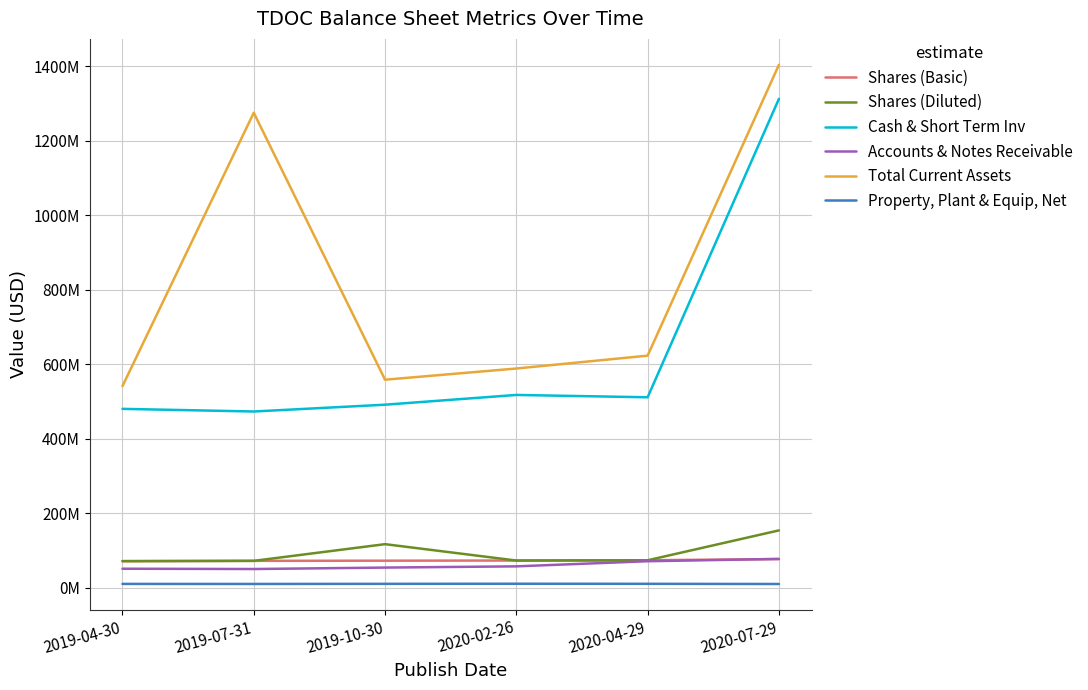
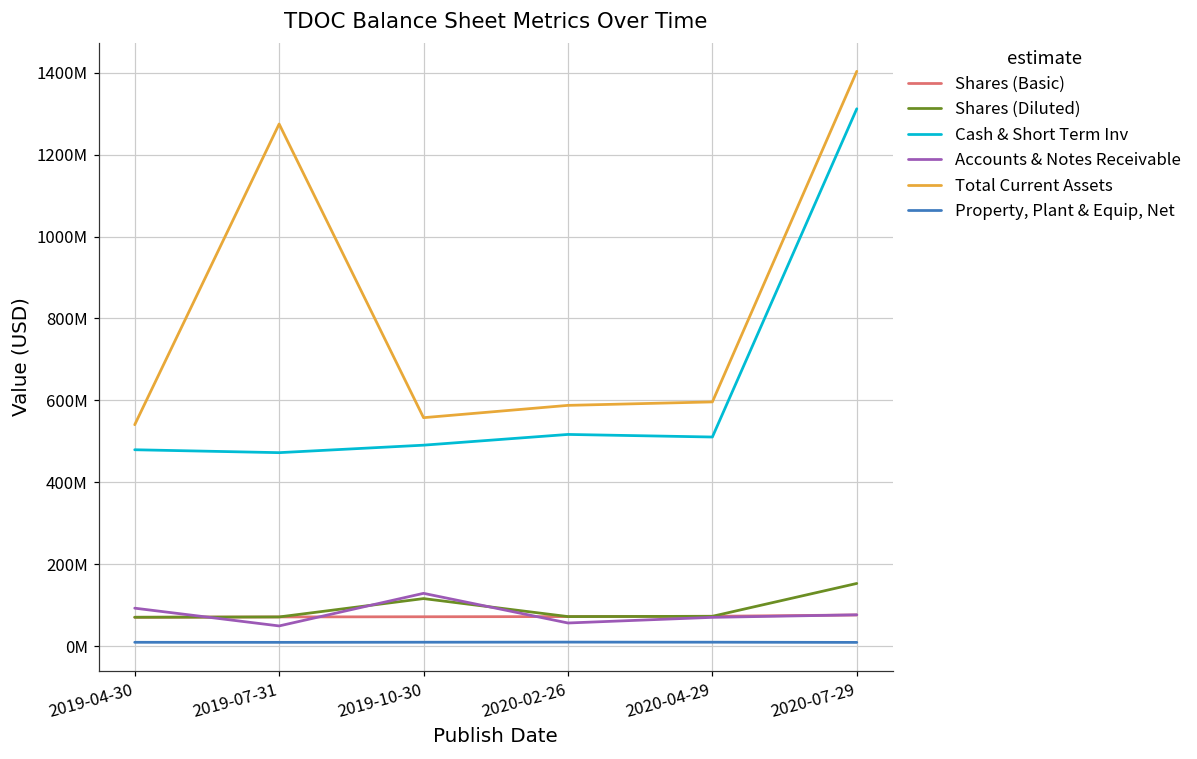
  {
    "Shares (Basic)": {
      "2019-10-30": 70000000
    },
    "Shares (Diluted)": {
      "2019-10-30": 120000000,
      "2020-07-29": 150000000
    },
    "Cash & Short Term Inv": {
      "2019-04-30": 480000000,
      "2019-07-31": 470000000,
      "2019-10-30": 490000000,
      "2020-02-26": 520000000,
      "2020-04-29": 510000000,
      "2020-07-29": 1310000000
    },
    "Accounts & Notes Receivable": {
-     "2019-04-30": 50000000,
+     "2019-04-30": 90000000,
      "2019-07-31": 50000000,
-     "2019-10-30": 50000000,
+     "2019-10-30": 130000000,
      "2020-02-26": 60000000
    },
    "Total Current Assets": {
      "2019-04-30": 540000000,
      "2019-07-31": 1270000000,
      "2019-10-30": 560000000,
      "2020-02-26": 590000000,
-     "2020-04-29": 620000000,
+     "2020-04-29": 600000000,
      "2020-07-29": 1400000000
    },
    "Property, Plant & Equip, Net": {
      "2019-04-30": 10000000,
      "2019-07-31": 10000000,
      "2019-10-30": 10000000,
      "2020-02-26": 10000000,
      "2020-04-29": 10000000,
      "2020-07-29": 10000000
    }
  }
